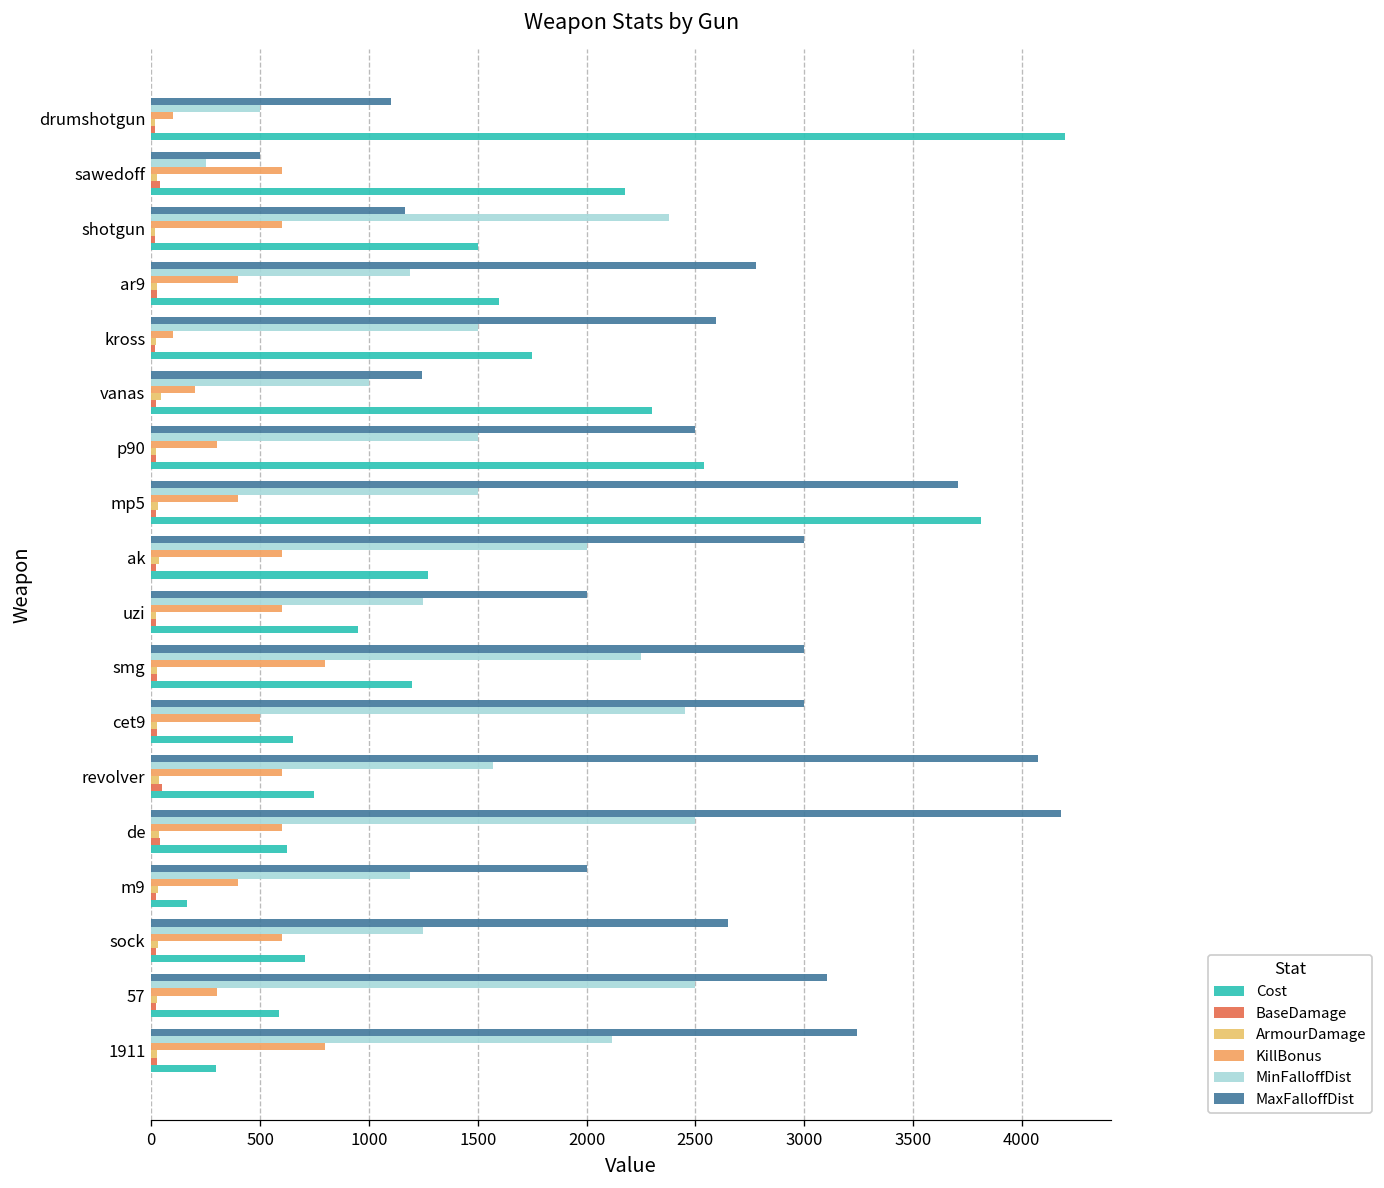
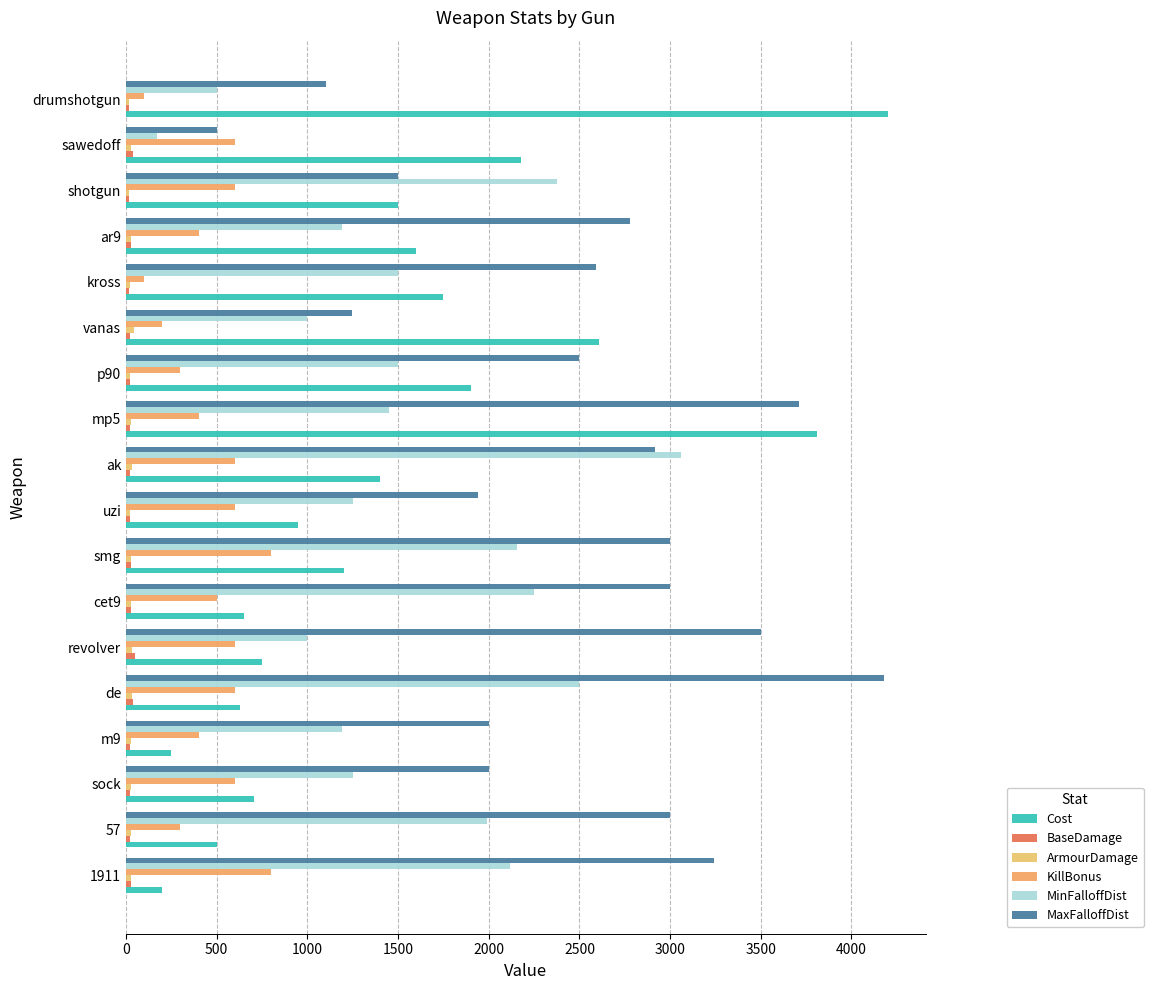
  {
    "Cost": {
      "drumshotgun": 4200,
      "sawedoff": 2180,
      "shotgun": 1500,
      "ar9": 1600,
      "kross": 1750,
-     "vanas": 2300,
-     "p90": 2540,
+     "vanas": 2610,
+     "p90": 1900,
      "mp5": 3810,
-     "ak": 1270,
+     "ak": 1400,
      "uzi": 950,
      "smg": 1200,
      "cet9": 650,
      "revolver": 750,
      "de": 630,
-     "m9": 160,
+     "m9": 250,
      "sock": 710,
-     "57": 590,
-     "1911": 300
+     "57": 500,
+     "1911": 200
    },
    "MinFalloffDist": {
      "drumshotgun": 500,
-     "sawedoff": 250,
+     "sawedoff": 170,
      "shotgun": 2380,
      "ar9": 1190,
      "kross": 1500,
      "vanas": 1000,
      "p90": 1500,
-     "mp5": 1500,
-     "ak": 2000,
+     "mp5": 1450,
+     "ak": 3060,
      "uzi": 1250,
-     "smg": 2250,
-     "cet9": 2450,
-     "revolver": 1570,
+     "smg": 2150,
+     "cet9": 2250,
+     "revolver": 1000,
      "de": 2500,
      "m9": 1190,
      "sock": 1250,
-     "57": 2500,
+     "57": 1990,
      "1911": 2120
    },
    "MaxFalloffDist": {
      "drumshotgun": 1100,
      "sawedoff": 500,
-     "shotgun": 1170,
+     "shotgun": 1500,
      "ar9": 2780,
      "kross": 2590,
      "vanas": 1240,
      "p90": 2500,
      "mp5": 3710,
-     "ak": 3000,
-     "uzi": 2000,
+     "ak": 2920,
+     "uzi": 1940,
      "smg": 3000,
      "cet9": 3000,
-     "revolver": 4080,
+     "revolver": 3500,
      "de": 4180,
      "m9": 2000,
-     "sock": 2650,
-     "57": 3110,
+     "sock": 2000,
+     "57": 3000,
      "1911": 3240
    }
  }
